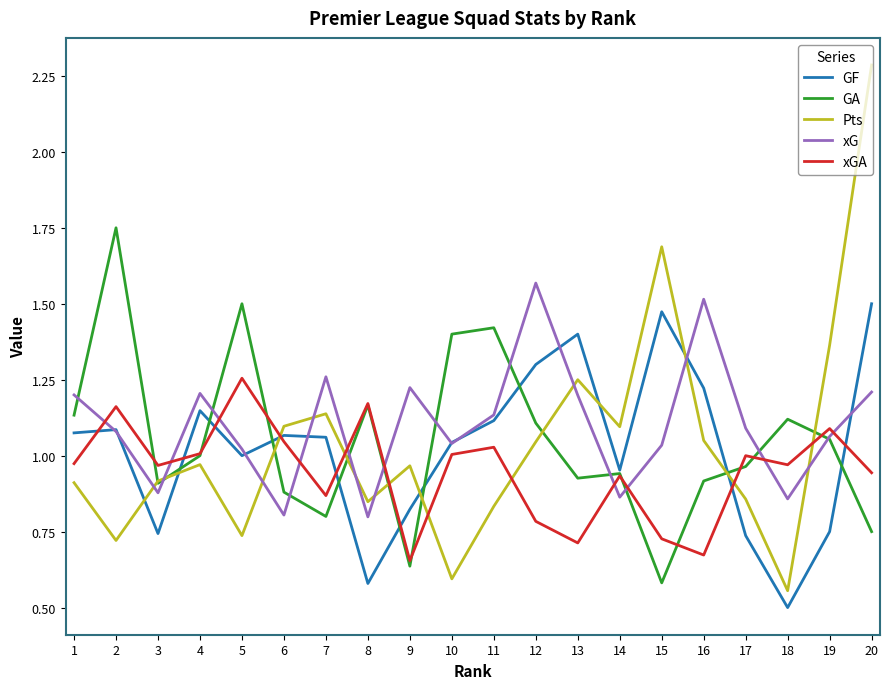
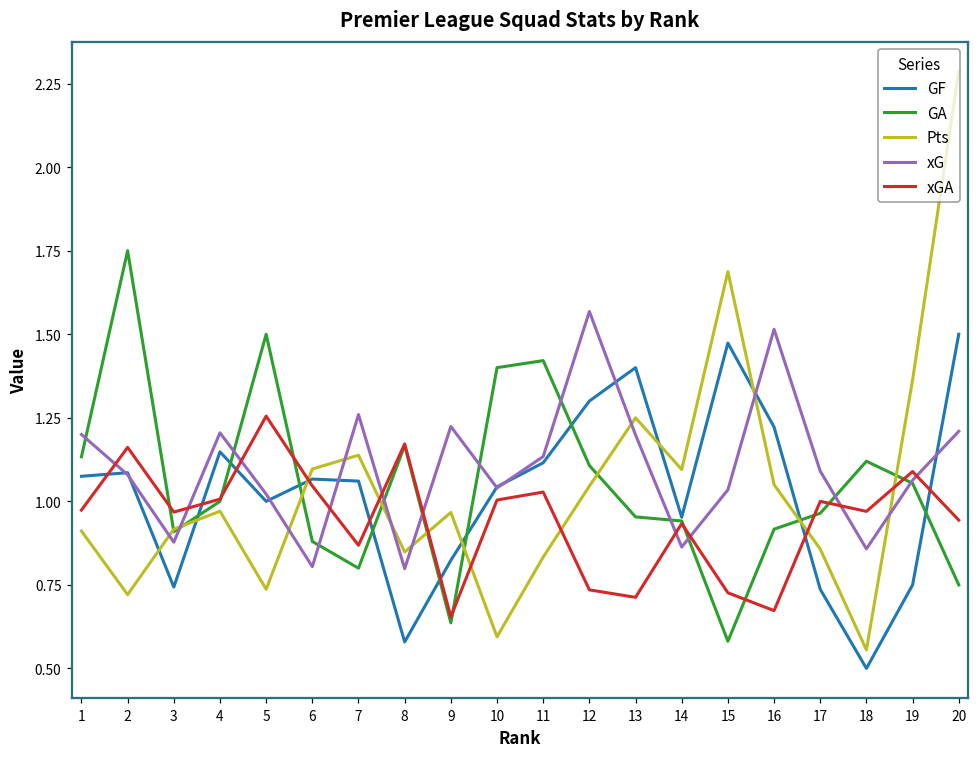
  {
    "GF": {
      "1": 1.08,
      "3": 0.74,
      "4": 1.15,
      "5": 1.00,
      "6": 1.07,
      "7": 1.06,
      "8": 0.58,
      "9": 0.82,
      "11": 1.12,
      "12": 1.30,
      "13": 1.40,
      "14": 0.95,
      "15": 1.47,
      "16": 1.22,
      "17": 0.74,
      "18": 0.50,
      "19": 0.75,
      "20": 1.50
    },
    "GA": {
      "1": 1.13,
      "2": 1.75,
      "5": 1.50,
      "6": 0.88,
      "7": 0.80,
      "9": 0.64,
      "10": 1.40,
      "11": 1.42,
      "12": 1.11,
-     "13": 0.93,
+     "13": 0.95,
      "15": 0.58,
      "16": 0.92,
      "17": 0.96,
      "18": 1.12,
      "19": 1.05,
      "20": 0.75
    },
    "Pts": {
      "1": 0.91,
      "2": 0.72,
      "4": 0.97,
      "5": 0.74,
      "6": 1.10,
      "7": 1.14,
      "8": 0.85,
      "9": 0.97,
      "10": 0.59,
      "11": 0.83,
      "12": 1.05,
      "13": 1.25,
      "14": 1.10,
      "15": 1.69,
      "16": 1.05,
      "17": 0.86,
      "18": 0.56,
      "19": 1.36
    },
    "xG": {
      "1": 1.20,
      "3": 0.88,
      "4": 1.20,
      "5": 1.02,
      "6": 0.80,
      "7": 1.26,
      "8": 0.80,
      "9": 1.22,
      "11": 1.13,
      "12": 1.57,
      "13": 1.20,
      "14": 0.86,
      "15": 1.03,
      "16": 1.51,
      "17": 1.09,
      "18": 0.86,
      "19": 1.06,
      "20": 1.21
    },
    "xGA": {
      "1": 0.97,
      "2": 1.16,
      "3": 0.97,
      "5": 1.25,
      "6": 1.05,
      "7": 0.87,
      "9": 0.65,
      "10": 1.00,
      "11": 1.03,
-     "12": 0.78,
+     "12": 0.74,
      "13": 0.71,
      "15": 0.73,
      "16": 0.67,
      "17": 1.00,
      "18": 0.97,
      "19": 1.09,
      "20": 0.94
    }
  }
